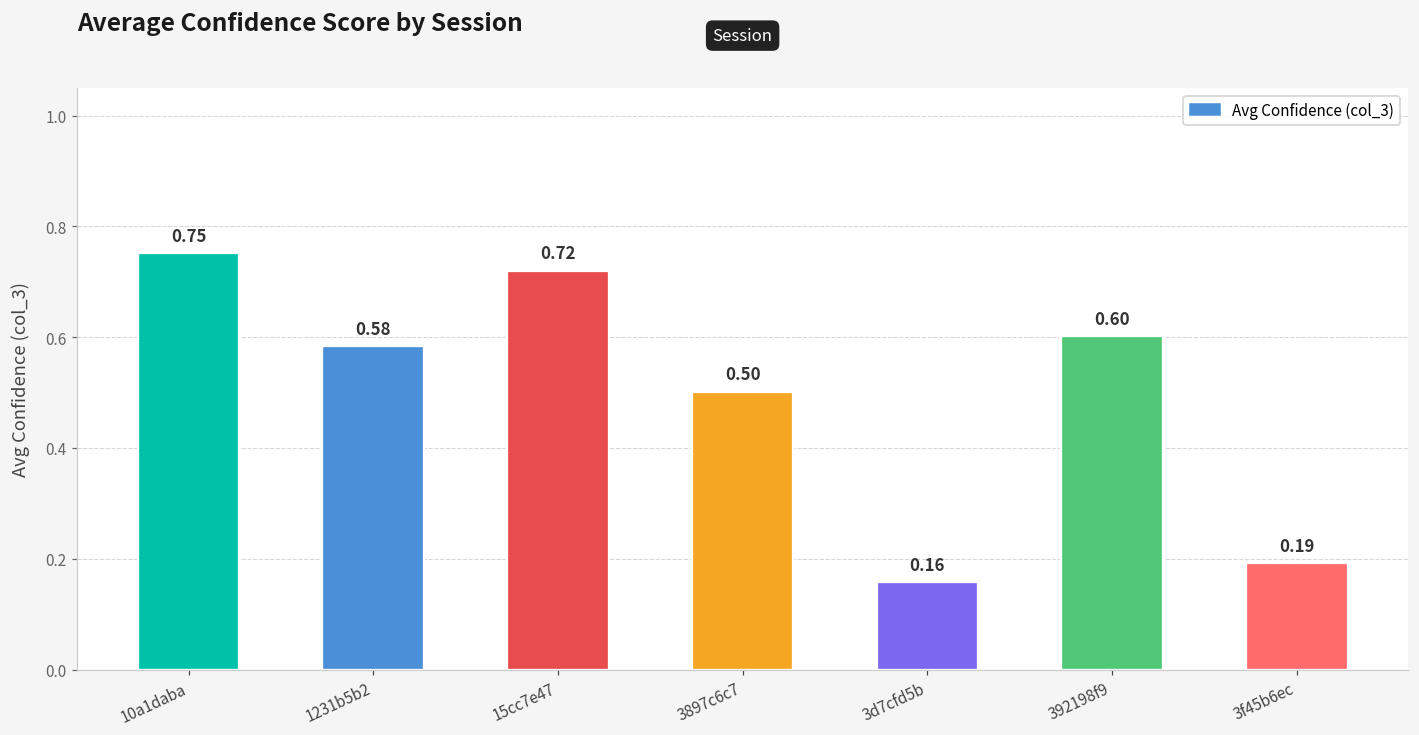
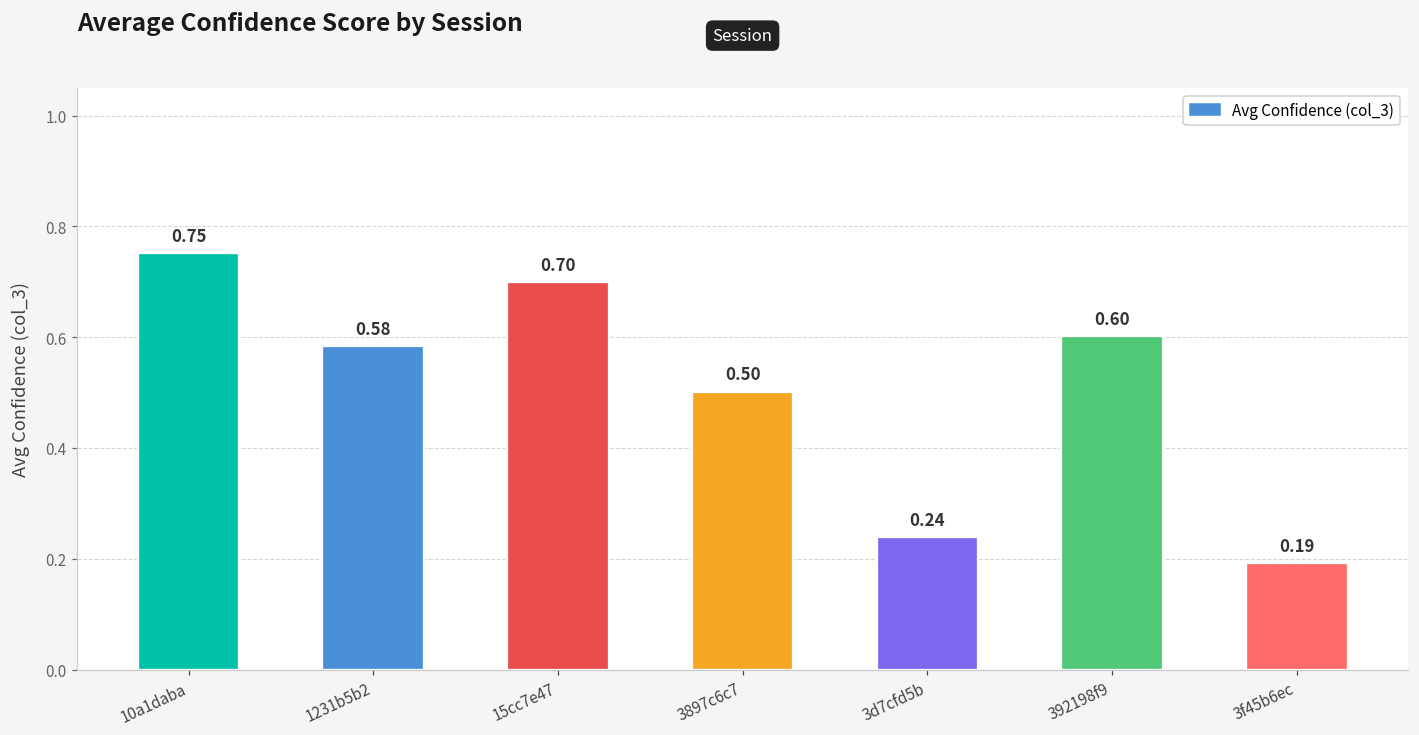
  {
    "10a1daba": 0.75,
    "1231b5b2": 0.58,
-   "15cc7e47": 0.72,
+   "15cc7e47": 0.70,
    "3897c6c7": 0.50,
-   "3d7cfd5b": 0.16,
+   "3d7cfd5b": 0.24,
    "392198f9": 0.60,
    "3f45b6ec": 0.19
  }
